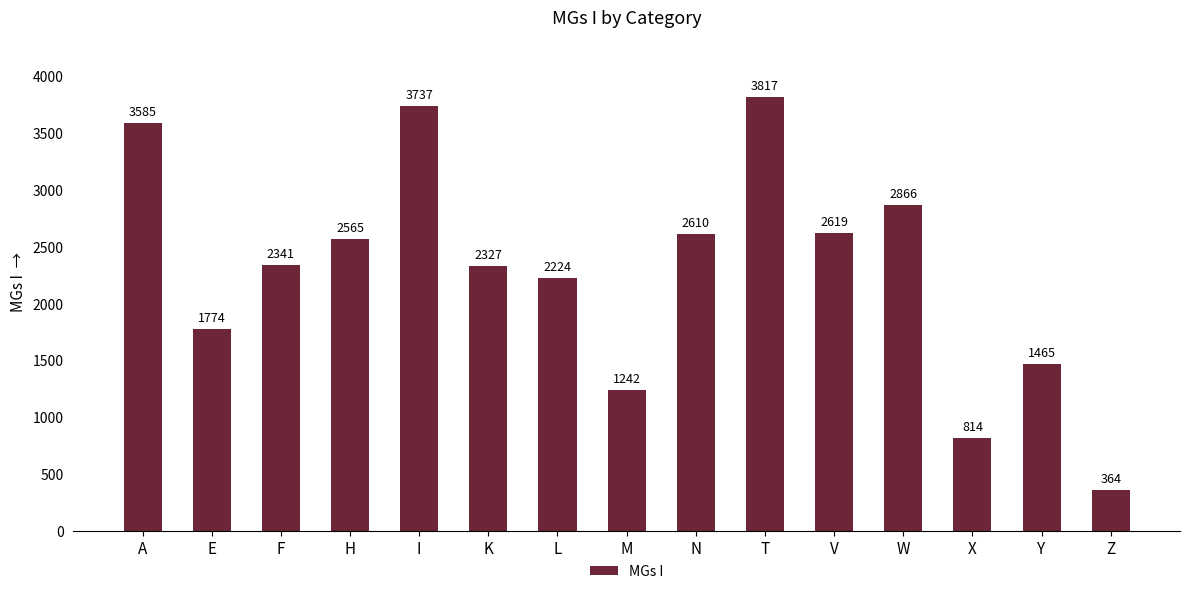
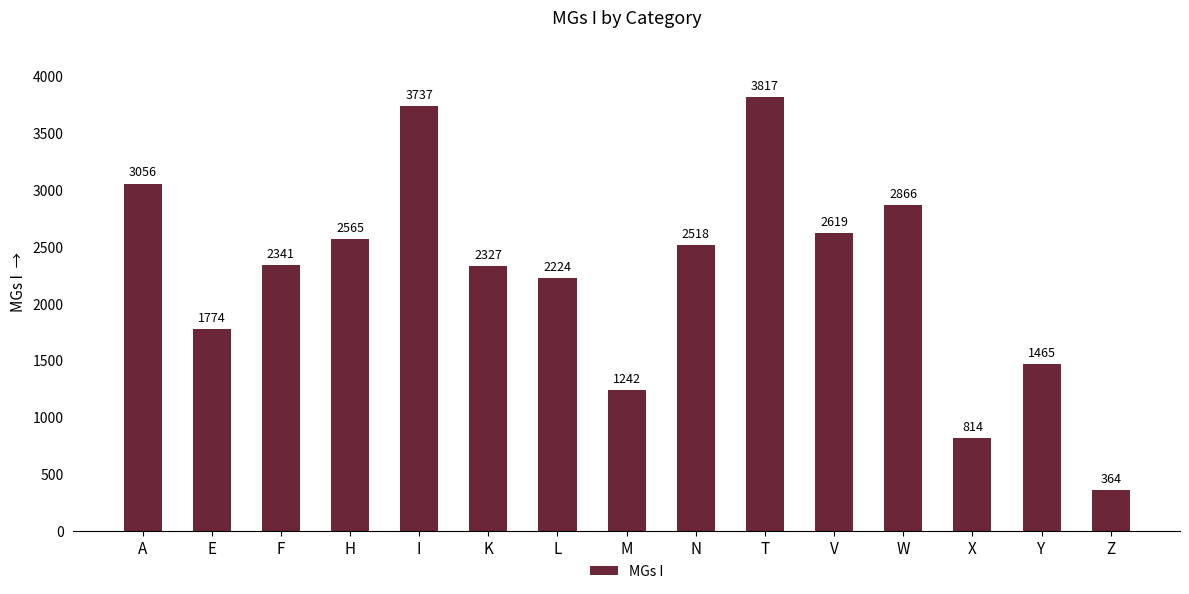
  {
-   "A": 3585,
+   "A": 3056,
    "E": 1774,
    "F": 2341,
    "H": 2565,
    "I": 3737,
    "K": 2327,
    "L": 2224,
    "M": 1242,
-   "N": 2610,
+   "N": 2518,
    "T": 3817,
    "V": 2619,
    "W": 2866,
    "X": 814,
    "Y": 1465,
    "Z": 364
  }
